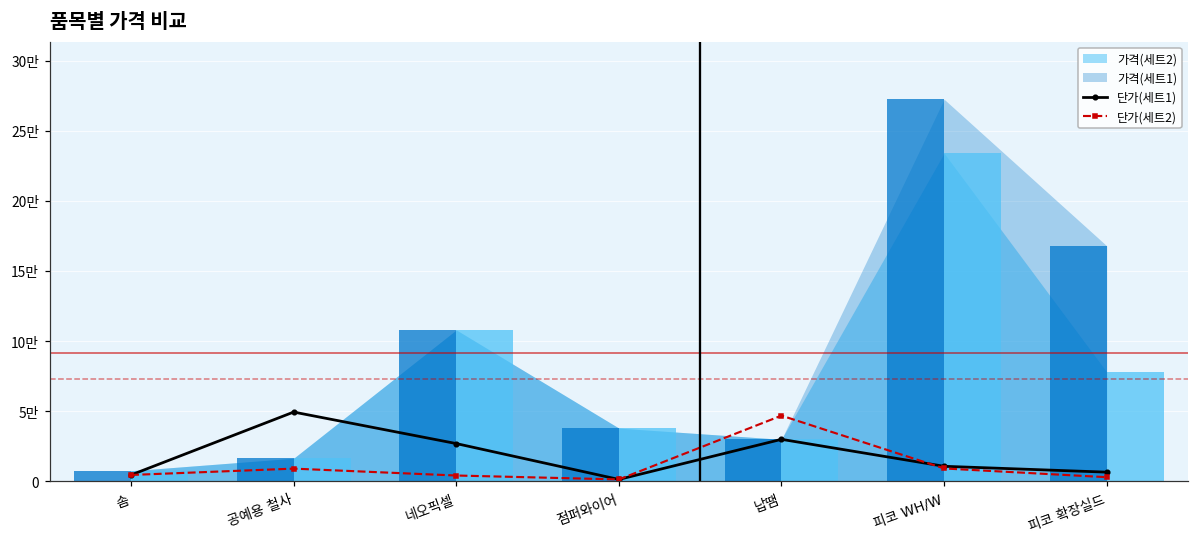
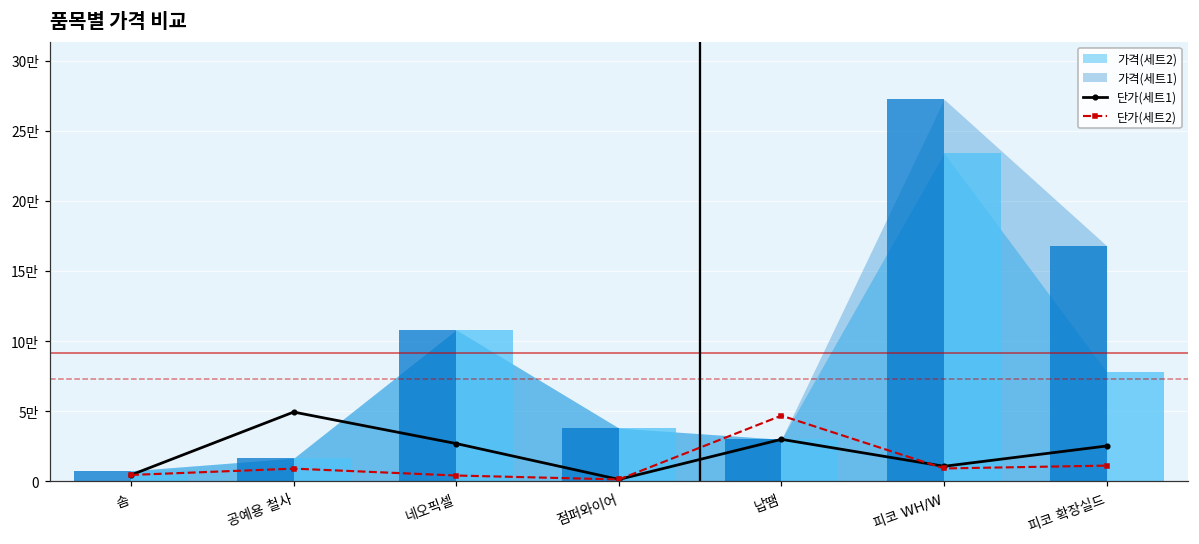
  {
    "단가(세트1)": {
      "공예용 철사": "4.9만",
      "네오픽셀": "2.7만",
-     "피코 확장실드": "0.7만"
+     "피코 확장실드": "2.5만"
    },
    "단가(세트2)": {
      "공예용 철사": "0.9만",
      "네오픽셀": "0.4만",
      "납땜": "4.7만",
-     "피코 확장실드": "0.3만"
+     "피코 확장실드": "1.1만"
    }
  }
